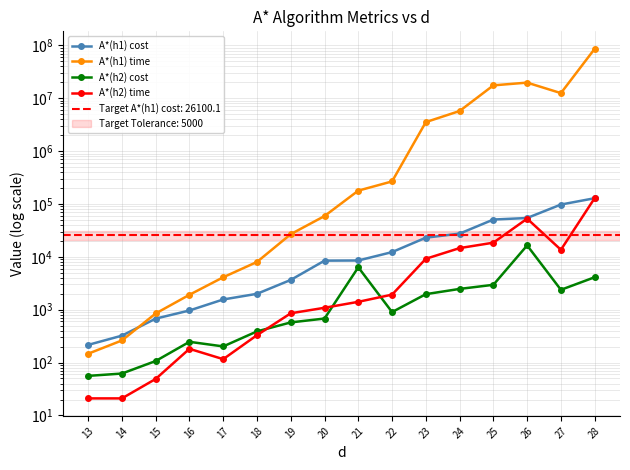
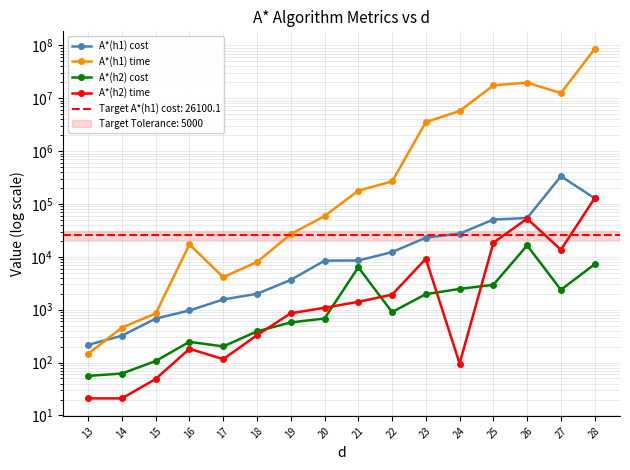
  {
    "A*(h1) cost": {
      "13": 220,
      "14": 300,
      "15": 700,
      "16": 1000,
      "17": 1600,
      "18": 2000,
      "19": 4000,
      "20": 8000,
      "21": 9000,
      "22": 12000,
      "23": 20000,
      "24": 30000,
      "25": 50000,
-     "27": 100000
+     "27": 300000
    },
    "A*(h1) time": {
      "13": 150,
-     "14": 300,
+     "14": 500,
      "15": 800,
-     "16": 1900,
+     "16": 17000,
      "17": 4000,
      "18": 8000,
      "19": 30000,
      "20": 60000,
      "21": 180000,
      "22": 300000,
      "23": 4000000,
      "24": 6000000,
      "25": 18000000,
      "26": 20000000,
      "27": 13000000,
      "28": 90000000
    },
    "A*(h2) cost": {
      "13": 60,
      "14": 60,
      "15": 110,
      "16": 200,
      "17": 200,
      "18": 400,
      "19": 600,
      "20": 700,
      "21": 6000,
      "22": 900,
      "23": 2000,
      "24": 2000,
      "25": 3000,
      "26": 16000,
      "27": 2000,
-     "28": 4000
+     "28": 7000
    },
    "A*(h2) time": {
      "13": 21,
      "14": 21,
      "15": 50,
      "16": 180,
      "17": 120,
      "18": 300,
      "19": 900,
      "20": 1100,
      "21": 1400,
      "22": 1900,
      "23": 9000,
-     "24": 15000,
+     "24": 100,
      "25": 19000,
      "27": 14000
    }
  }
